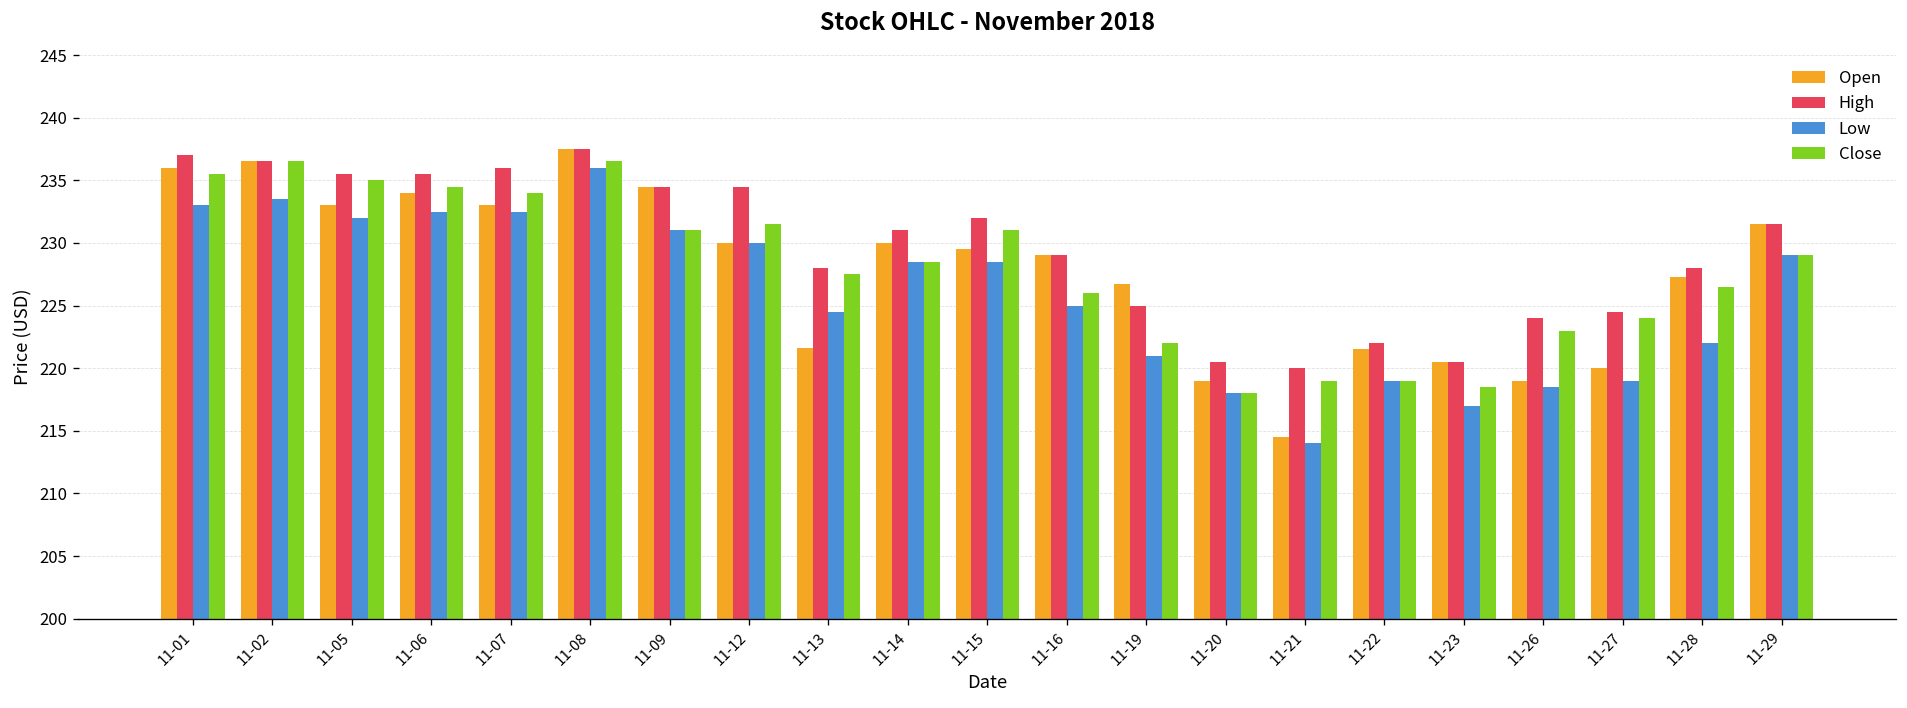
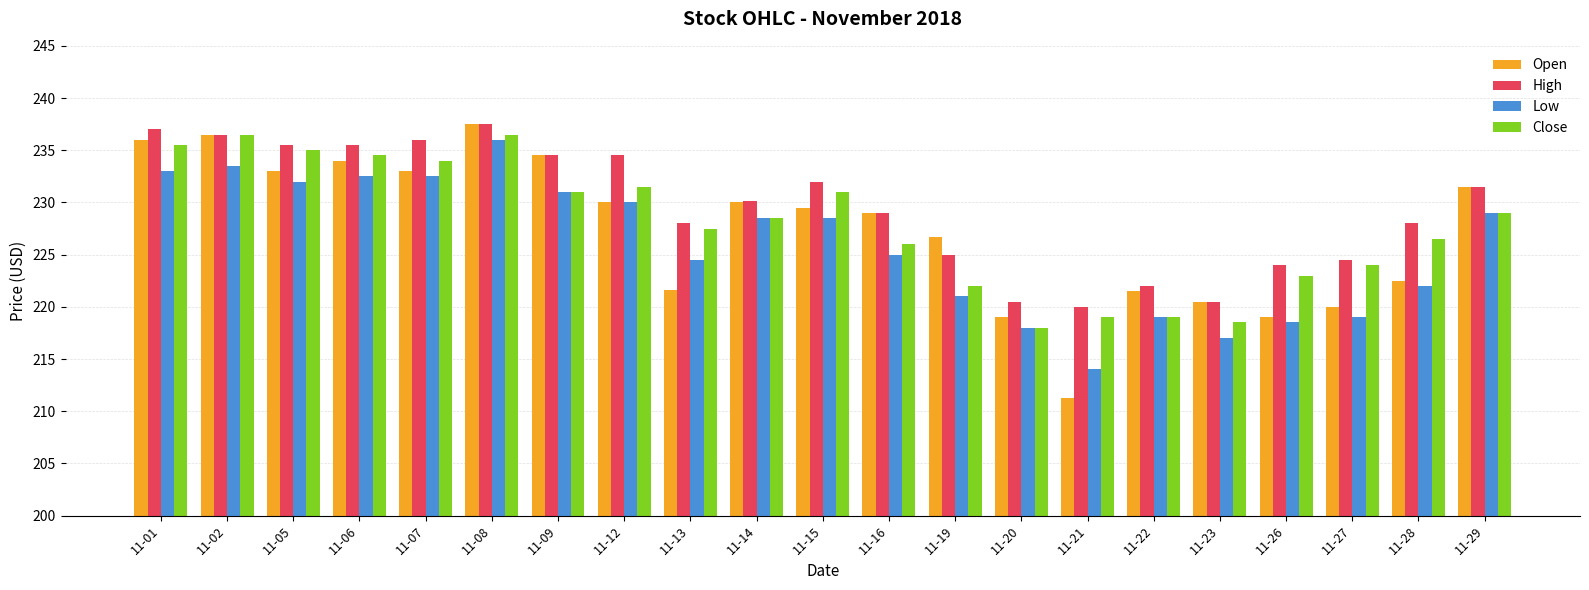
  {
    "Open": {
      "11-01": 236.0,
      "11-02": 236.5,
      "11-05": 233.0,
      "11-06": 234.0,
      "11-07": 233.0,
      "11-08": 237.5,
      "11-09": 234.5,
      "11-12": 230.0,
      "11-13": 221.6,
      "11-14": 230.0,
      "11-15": 229.5,
      "11-16": 229.0,
      "11-19": 226.7,
      "11-20": 219.0,
-     "11-21": 214.5,
+     "11-21": 211.3,
      "11-22": 221.5,
      "11-23": 220.5,
      "11-26": 219.0,
      "11-27": 220.0,
-     "11-28": 227.3,
+     "11-28": 222.5,
      "11-29": 231.5
    },
    "High": {
      "11-01": 237.0,
      "11-02": 236.5,
      "11-05": 235.5,
      "11-06": 235.5,
      "11-07": 236.0,
      "11-08": 237.5,
      "11-09": 234.5,
      "11-12": 234.5,
      "11-13": 228.0,
-     "11-14": 231.0,
+     "11-14": 230.1,
      "11-15": 232.0,
      "11-16": 229.0,
      "11-19": 225.0,
      "11-20": 220.5,
      "11-21": 220.0,
      "11-22": 222.0,
      "11-23": 220.5,
      "11-26": 224.0,
      "11-27": 224.5,
      "11-28": 228.0,
      "11-29": 231.5
    },
    "Low": {
      "11-01": 233.0,
      "11-02": 233.5,
      "11-05": 232.0,
      "11-06": 232.5,
      "11-07": 232.5,
      "11-08": 236.0,
      "11-09": 231.0,
      "11-12": 230.0,
      "11-13": 224.5,
      "11-14": 228.5,
      "11-15": 228.5,
      "11-16": 225.0,
      "11-19": 221.0,
      "11-20": 218.0,
      "11-21": 214.0,
      "11-22": 219.0,
      "11-23": 217.0,
      "11-26": 218.5,
      "11-27": 219.0,
      "11-28": 222.0,
      "11-29": 229.0
    },
    "Close": {
      "11-01": 235.5,
      "11-02": 236.5,
      "11-05": 235.0,
      "11-06": 234.5,
      "11-07": 234.0,
      "11-08": 236.5,
      "11-09": 231.0,
      "11-12": 231.5,
      "11-13": 227.5,
      "11-14": 228.5,
      "11-15": 231.0,
      "11-16": 226.0,
      "11-19": 222.0,
      "11-20": 218.0,
      "11-21": 219.0,
      "11-22": 219.0,
      "11-23": 218.5,
      "11-26": 223.0,
      "11-27": 224.0,
      "11-28": 226.5,
      "11-29": 229.0
    }
  }
